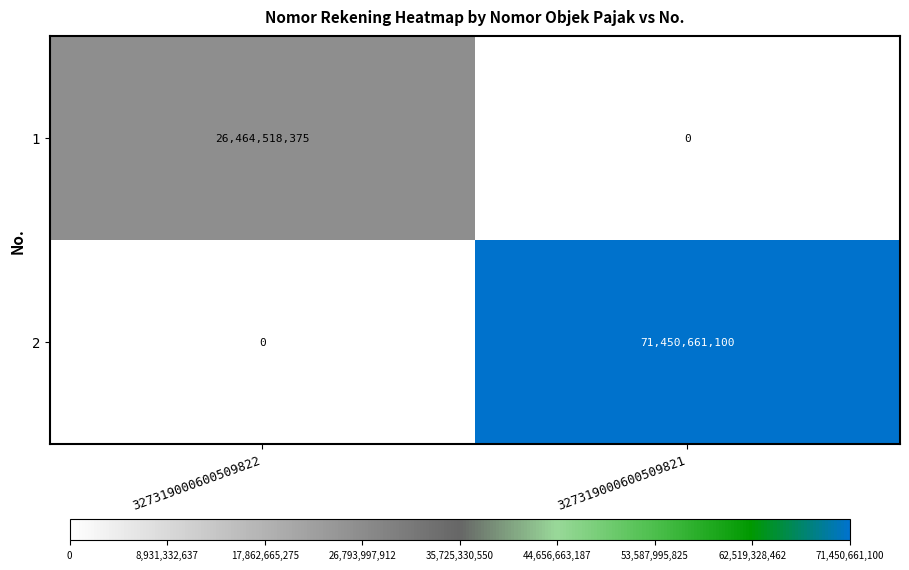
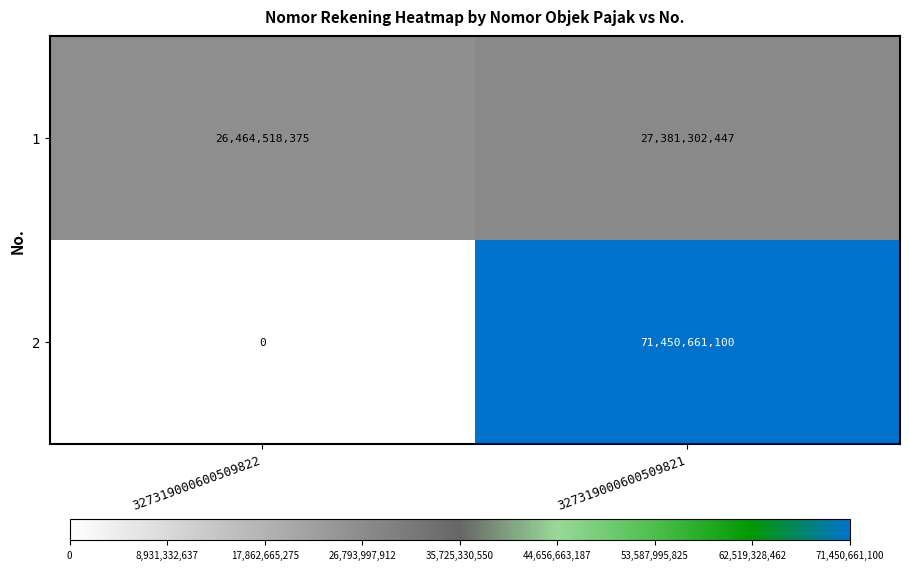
  {
    "1": {
      "327319000600509822": "26,464,518,375",
-     "327319000600509821": "0"
+     "327319000600509821": "27,381,302,447"
    },
    "2": {
      "327319000600509822": "0",
      "327319000600509821": "71,450,661,100"
    }
  }
